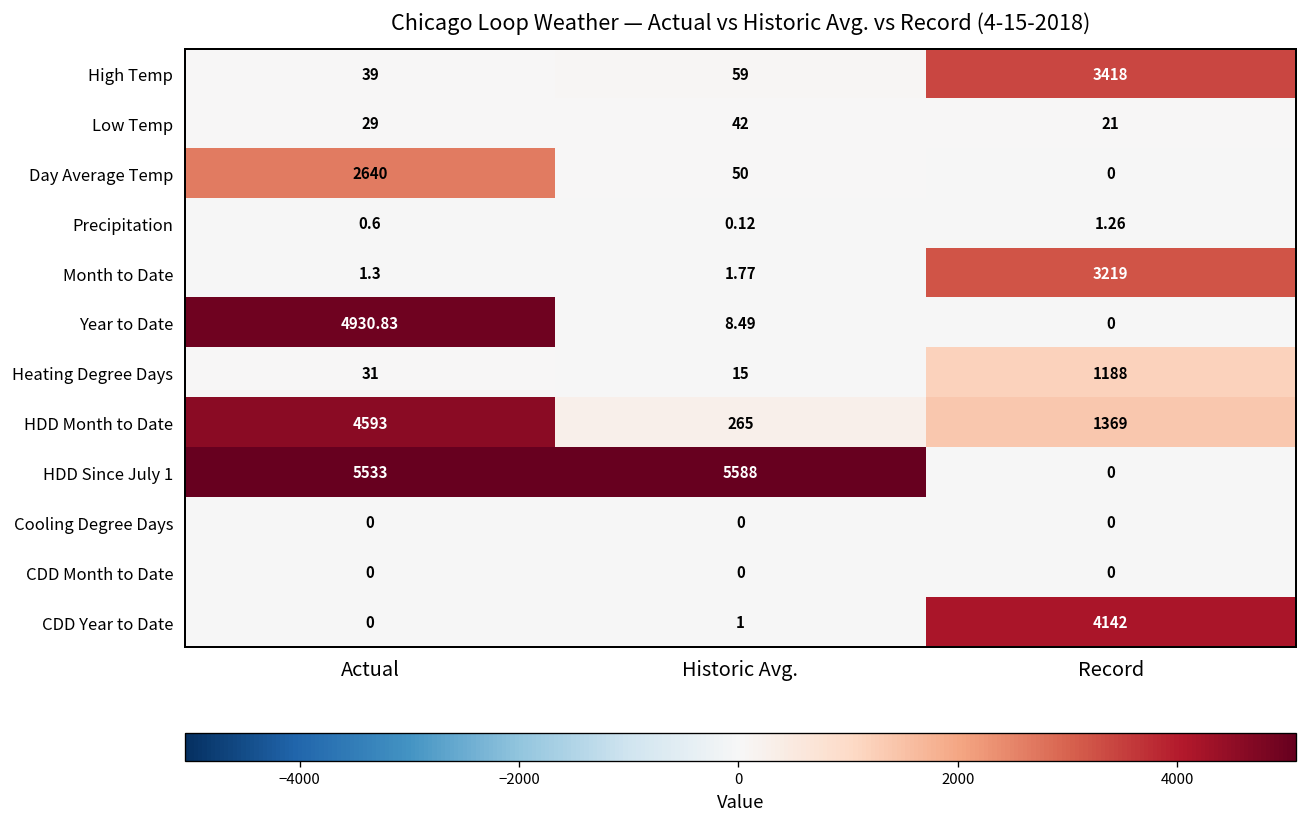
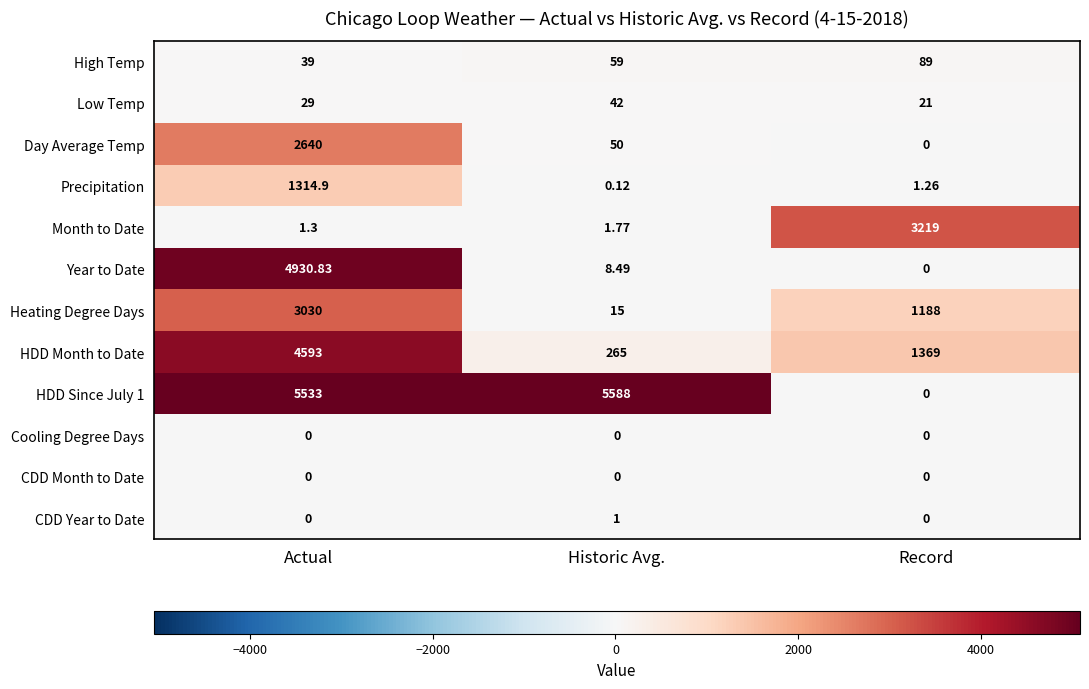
  {
    "High Temp": {
      "Actual": 39,
      "Historic Avg.": 59,
-     "Record": 3418
+     "Record": 89
    },
    "Low Temp": {
      "Actual": 29,
      "Historic Avg.": 42,
      "Record": 21
    },
    "Day Average Temp": {
      "Actual": 2640,
      "Historic Avg.": 50,
      "Record": 0
    },
    "Precipitation": {
-     "Actual": 0.6,
+     "Actual": 1314.9,
      "Historic Avg.": 0.12,
      "Record": 1.26
    },
    "Month to Date": {
      "Actual": 1.3,
      "Historic Avg.": 1.77,
      "Record": 3219
    },
    "Year to Date": {
      "Actual": 4930.83,
      "Historic Avg.": 8.49,
      "Record": 0
    },
    "Heating Degree Days": {
-     "Actual": 31,
+     "Actual": 3030,
      "Historic Avg.": 15,
      "Record": 1188
    },
    "HDD Month to Date": {
      "Actual": 4593,
      "Historic Avg.": 265,
      "Record": 1369
    },
    "HDD Since July 1": {
      "Actual": 5533,
      "Historic Avg.": 5588,
      "Record": 0
    },
    "Cooling Degree Days": {
      "Actual": 0,
      "Historic Avg.": 0,
      "Record": 0
    },
    "CDD Month to Date": {
      "Actual": 0,
      "Historic Avg.": 0,
      "Record": 0
    },
    "CDD Year to Date": {
      "Actual": 0,
      "Historic Avg.": 1,
-     "Record": 4142
+     "Record": 0
    }
  }
